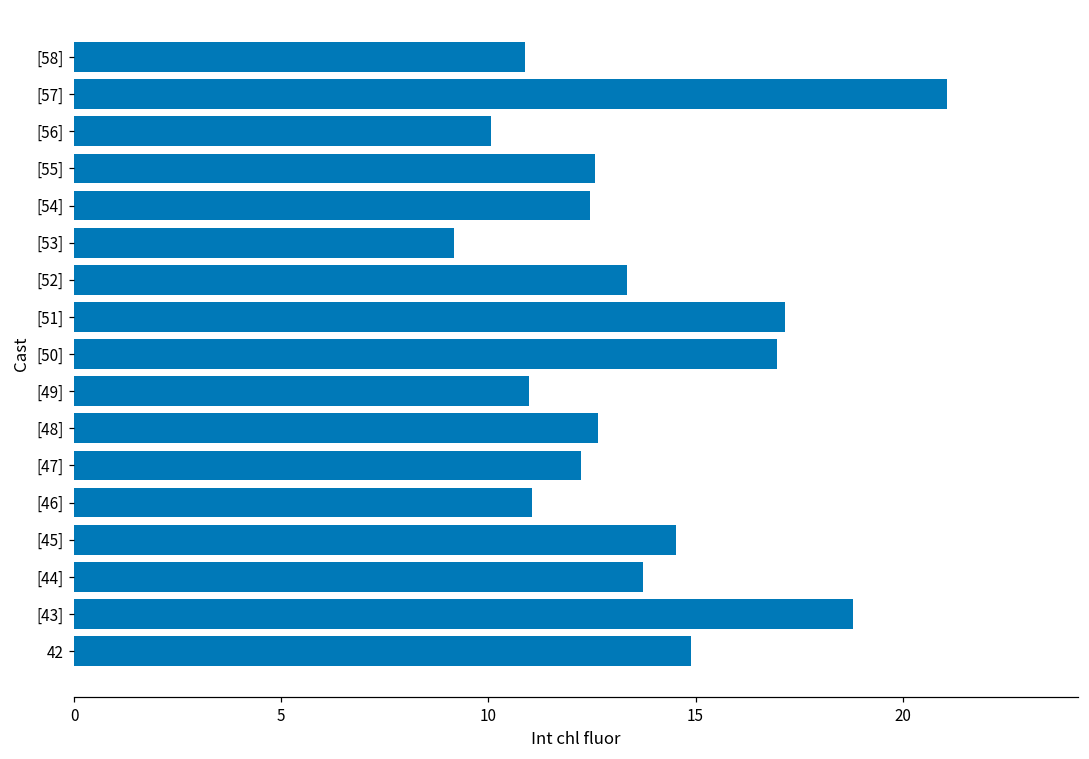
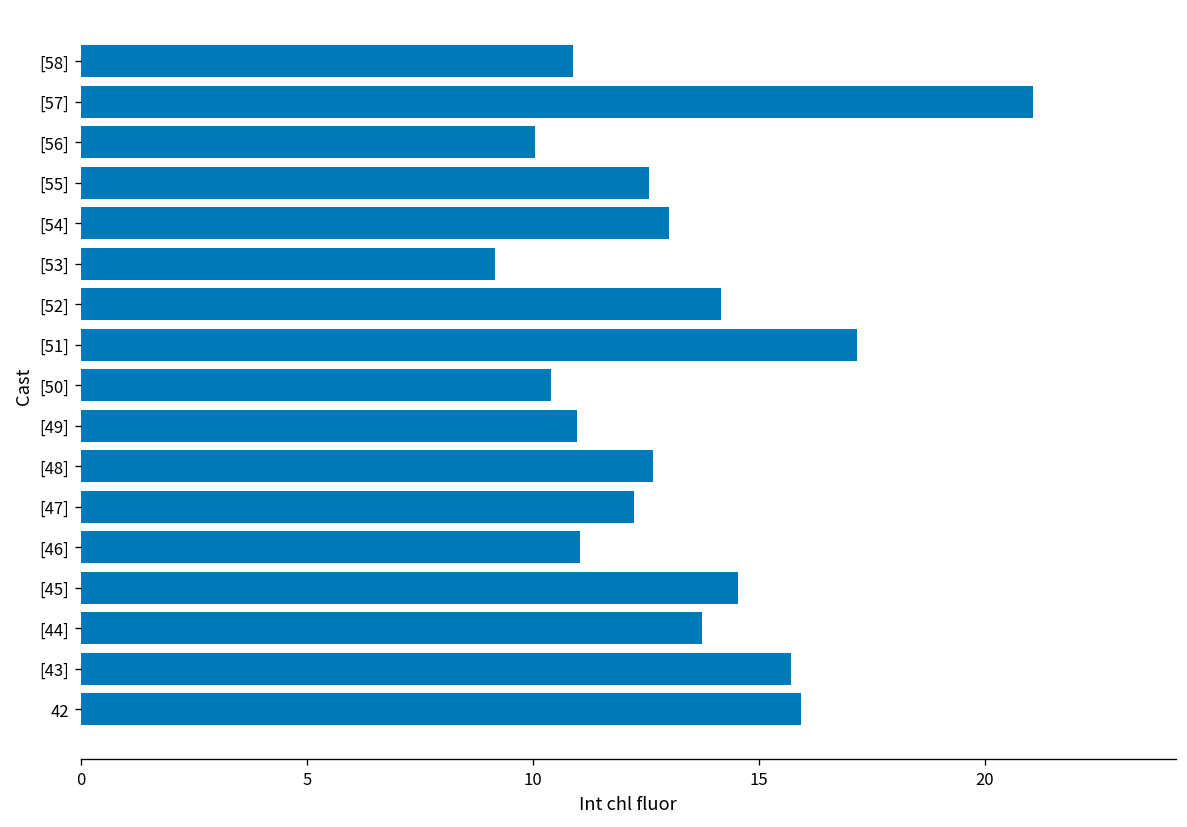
  {
    "[58]": 10.9,
    "[57]": 21.1,
    "[56]": 10.1,
    "[55]": 12.6,
-   "[54]": 12.4,
+   "[54]": 13.0,
    "[53]": 9.2,
-   "[52]": 13.3,
+   "[52]": 14.2,
    "[51]": 17.2,
-   "[50]": 17.0,
+   "[50]": 10.4,
    "[49]": 11.0,
    "[48]": 12.7,
    "[47]": 12.2,
    "[46]": 11.0,
    "[45]": 14.5,
    "[44]": 13.7,
-   "[43]": 18.8,
-   "42": 14.9
+   "[43]": 15.7,
+   "42": 15.9
  }
